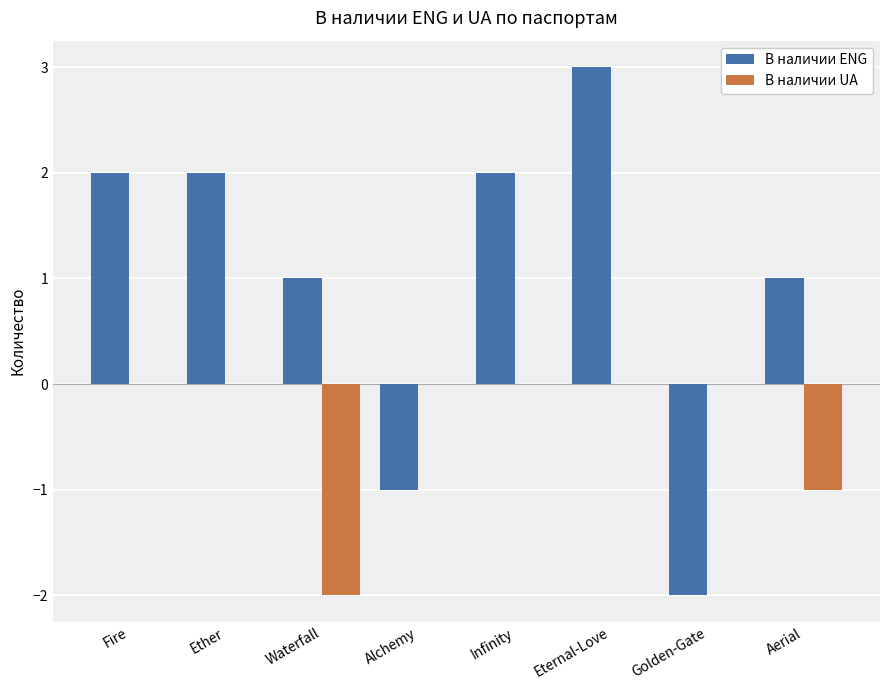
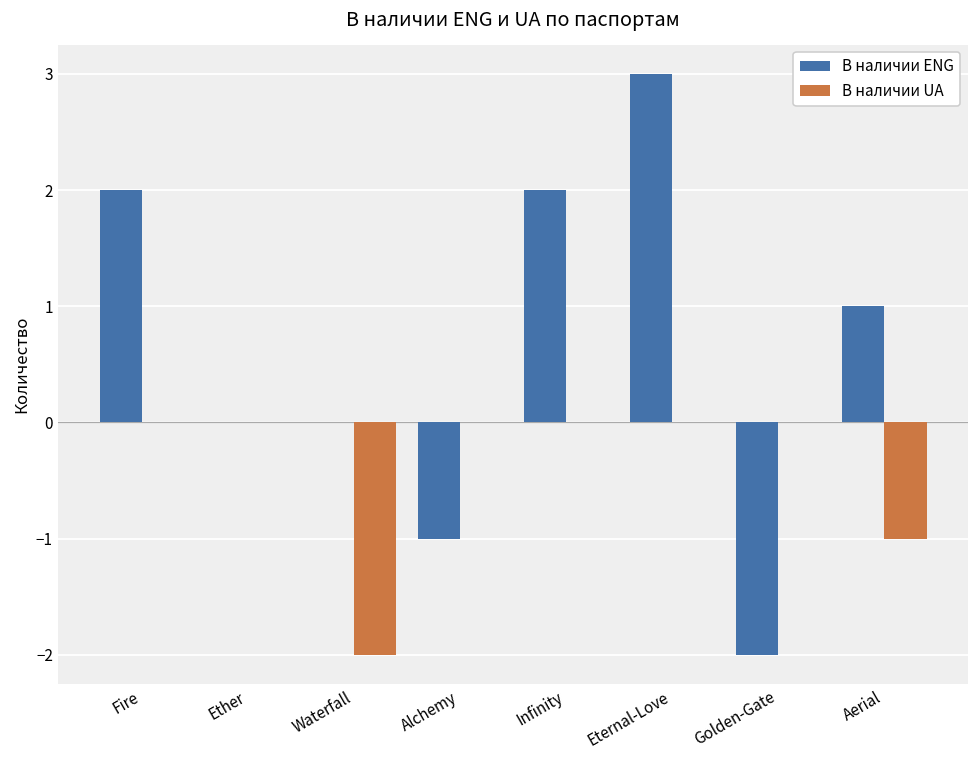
  {
    "В наличии ENG": {
      "Fire": 2,
-     "Ether": 2,
-     "Waterfall": 1,
+     "Ether": 0,
+     "Waterfall": 0,
      "Alchemy": -1,
      "Infinity": 2,
      "Eternal-Love": 3,
      "Golden-Gate": -2,
      "Aerial": 1
    },
    "В наличии UA": {
      "Fire": 0,
      "Ether": 0,
      "Waterfall": -2,
      "Alchemy": 0,
      "Infinity": 0,
      "Eternal-Love": 0,
      "Golden-Gate": 0,
      "Aerial": -1
    }
  }
